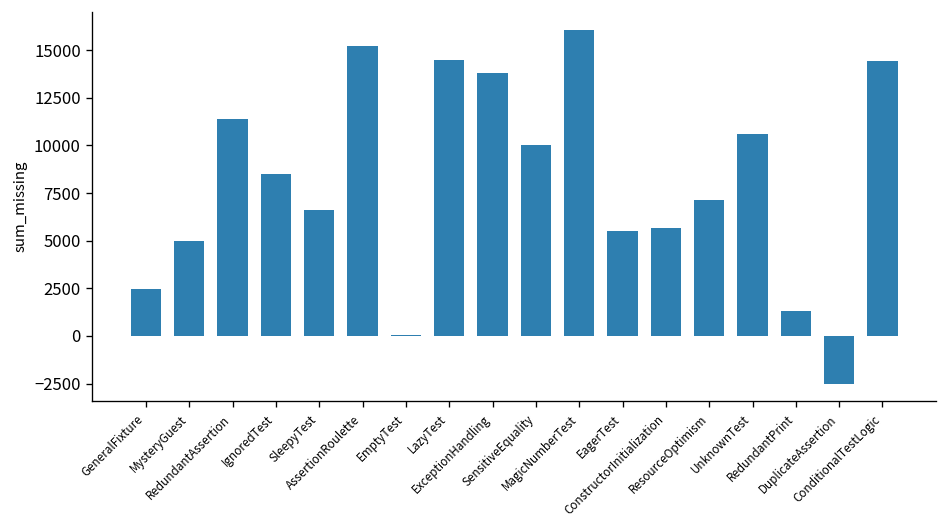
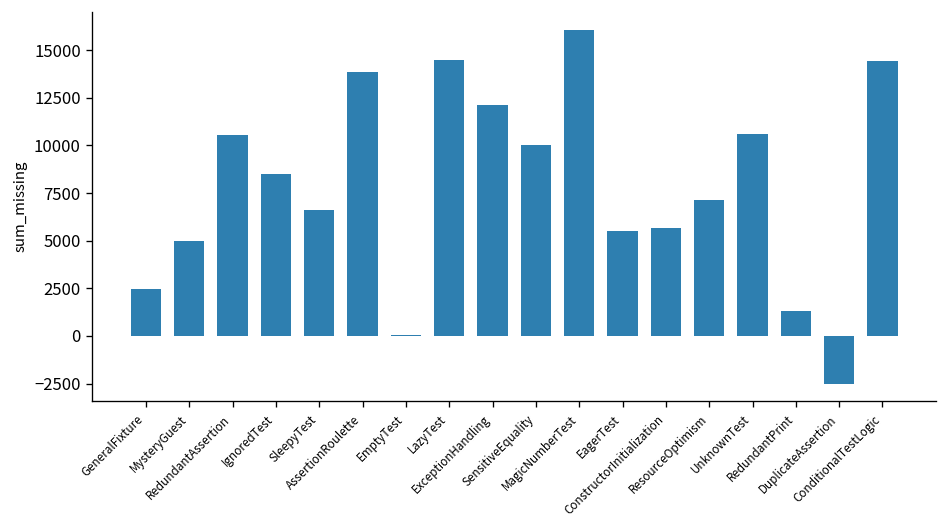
  {
    "GeneralFixture": 2500,
    "MysteryGuest": 5000,
-   "RedundantAssertion": 11400,
+   "RedundantAssertion": 10600,
    "IgnoredTest": 8500,
    "SleepyTest": 6600,
-   "AssertionRoulette": 15200,
+   "AssertionRoulette": 13900,
    "LazyTest": 14500,
-   "ExceptionHandling": 13800,
+   "ExceptionHandling": 12100,
    "SensitiveEquality": 10000,
    "MagicNumberTest": 16100,
    "EagerTest": 5500,
    "ConstructorInitialization": 5700,
    "ResourceOptimism": 7100,
    "UnknownTest": 10600,
    "RedundantPrint": 1300,
    "DuplicateAssertion": -2500,
    "ConditionalTestLogic": 14400
  }
